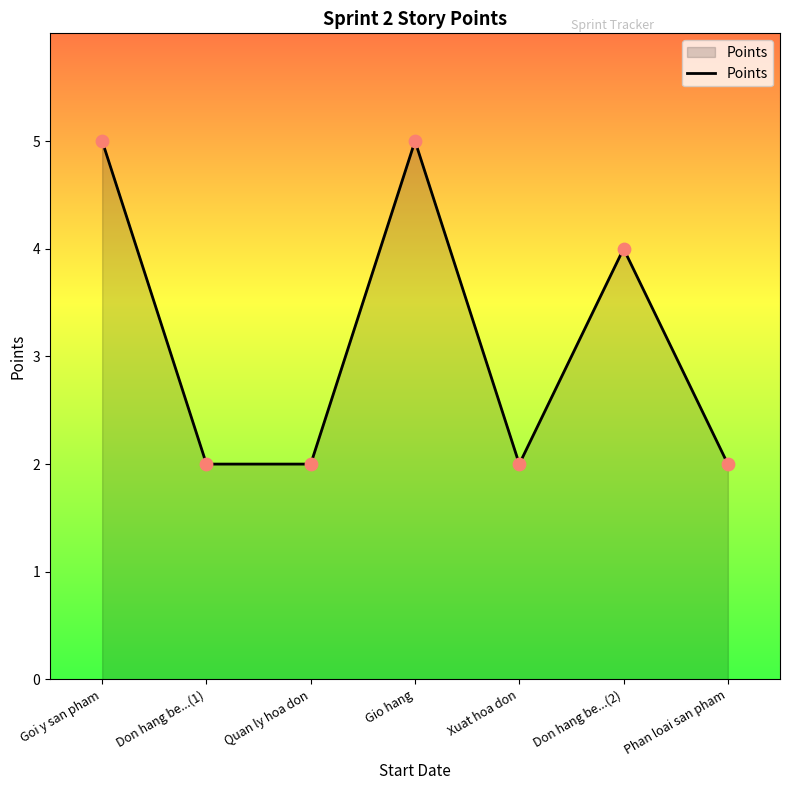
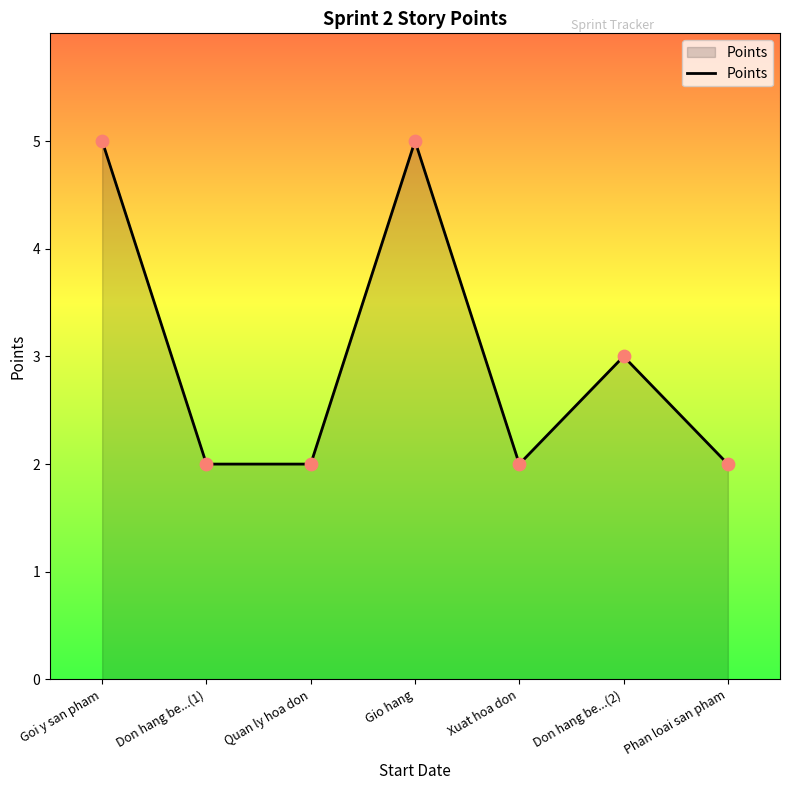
  {
    "Goi y san pham": 5,
    "Don hang be...(1)": 2,
    "Quan ly hoa don": 2,
    "Gio hang": 5,
    "Xuat hoa don": 2,
-   "Don hang be...(2)": 4,
+   "Don hang be...(2)": 3,
    "Phan loai san pham": 2
  }
